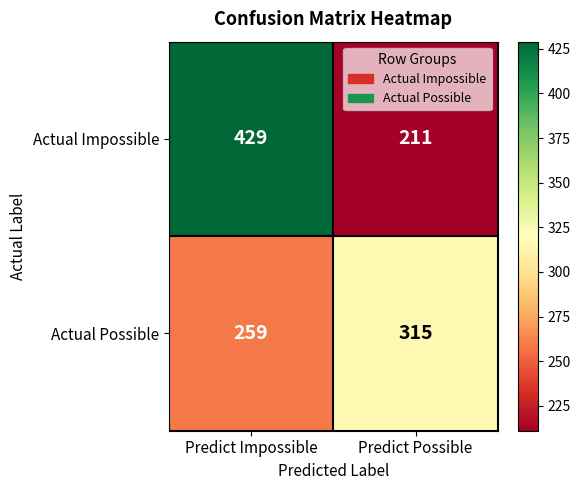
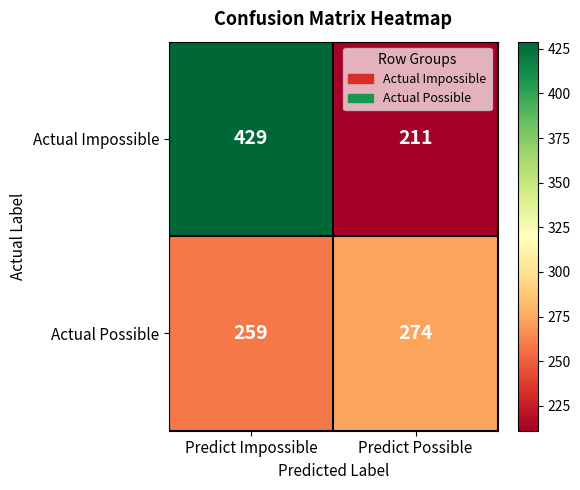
  {
    "Actual Impossible": {
      "Predict Impossible": 429,
      "Predict Possible": 211
    },
    "Actual Possible": {
      "Predict Impossible": 259,
-     "Predict Possible": 315
+     "Predict Possible": 274
    }
  }
